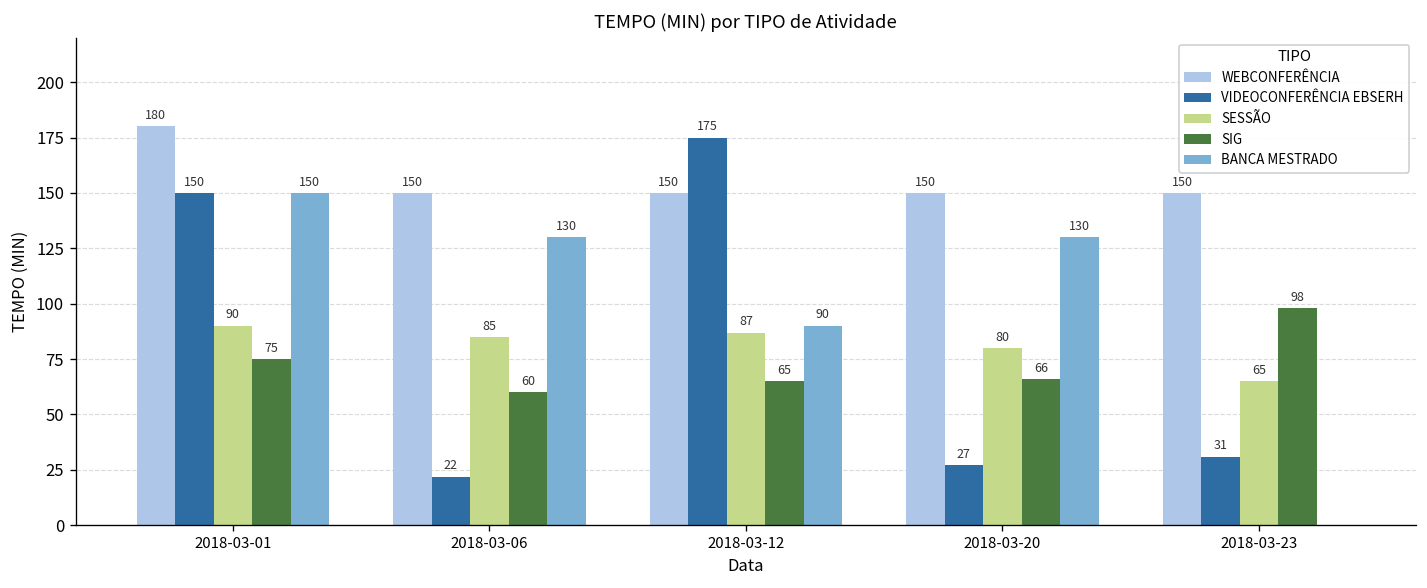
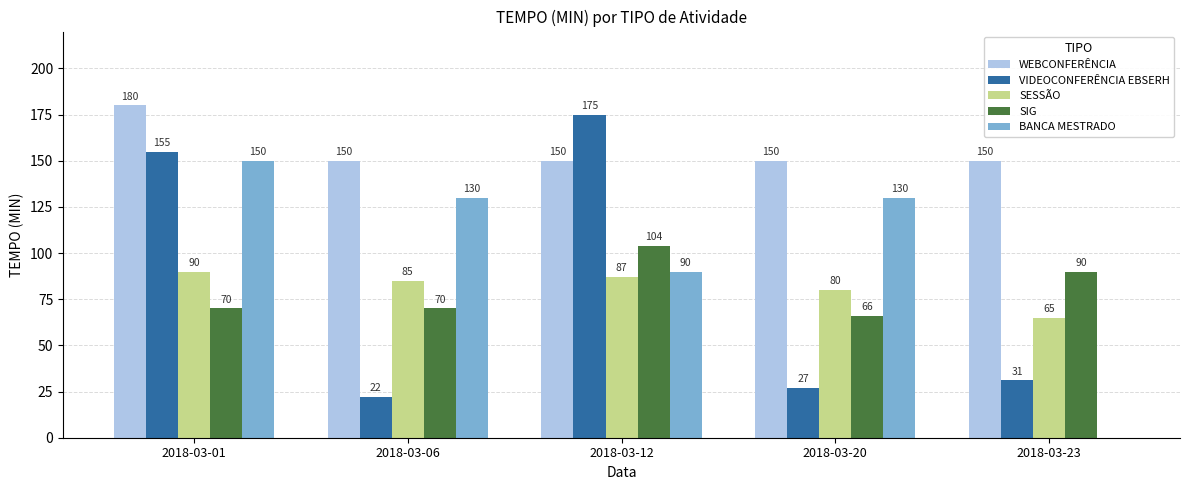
  {
    "VIDEOCONFERÊNCIA EBSERH": {
-     "2018-03-01": 150,
+     "2018-03-01": 155,
      "2018-03-06": 22,
      "2018-03-12": 175,
      "2018-03-20": 27,
      "2018-03-23": 31
    },
    "SESSÃO": {
      "2018-03-01": 90,
      "2018-03-06": 85,
      "2018-03-12": 87,
      "2018-03-20": 80,
      "2018-03-23": 65
    },
    "SIG": {
-     "2018-03-01": 75,
-     "2018-03-06": 60,
-     "2018-03-12": 65,
+     "2018-03-01": 70,
+     "2018-03-06": 70,
+     "2018-03-12": 104,
      "2018-03-20": 66,
-     "2018-03-23": 98
+     "2018-03-23": 90
    }
  }
